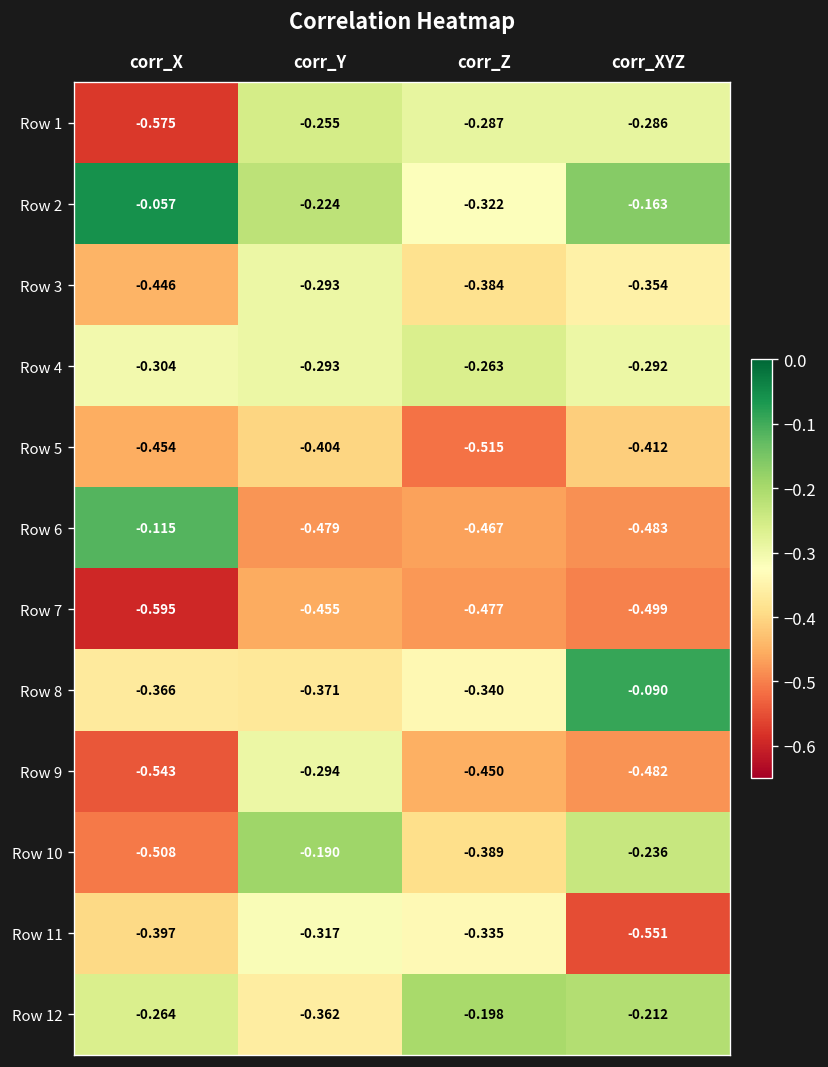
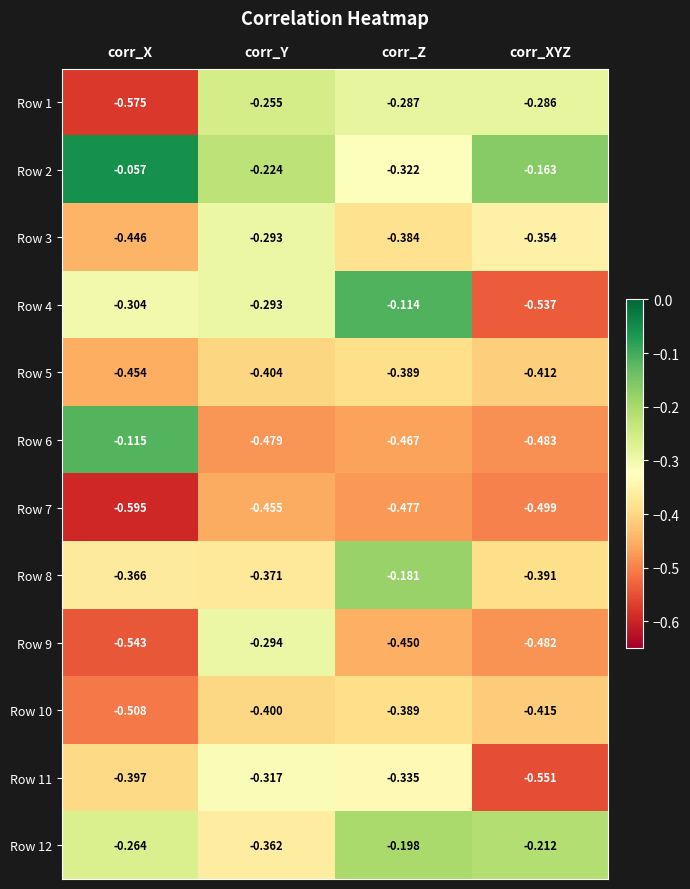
  {
    "Row 1": {
      "corr_X": -0.575,
      "corr_Y": -0.255,
      "corr_Z": -0.287,
      "corr_XYZ": -0.286
    },
    "Row 2": {
      "corr_X": -0.057,
      "corr_Y": -0.224,
      "corr_Z": -0.322,
      "corr_XYZ": -0.163
    },
    "Row 3": {
      "corr_X": -0.446,
      "corr_Y": -0.293,
      "corr_Z": -0.384,
      "corr_XYZ": -0.354
    },
    "Row 4": {
      "corr_X": -0.304,
      "corr_Y": -0.293,
-     "corr_Z": -0.263,
-     "corr_XYZ": -0.292
+     "corr_Z": -0.114,
+     "corr_XYZ": -0.537
    },
    "Row 5": {
      "corr_X": -0.454,
      "corr_Y": -0.404,
-     "corr_Z": -0.515,
+     "corr_Z": -0.389,
      "corr_XYZ": -0.412
    },
    "Row 6": {
      "corr_X": -0.115,
      "corr_Y": -0.479,
      "corr_Z": -0.467,
      "corr_XYZ": -0.483
    },
    "Row 7": {
      "corr_X": -0.595,
      "corr_Y": -0.455,
      "corr_Z": -0.477,
      "corr_XYZ": -0.499
    },
    "Row 8": {
      "corr_X": -0.366,
      "corr_Y": -0.371,
-     "corr_Z": -0.340,
-     "corr_XYZ": -0.090
+     "corr_Z": -0.181,
+     "corr_XYZ": -0.391
    },
    "Row 9": {
      "corr_X": -0.543,
      "corr_Y": -0.294,
      "corr_Z": -0.450,
      "corr_XYZ": -0.482
    },
    "Row 10": {
      "corr_X": -0.508,
-     "corr_Y": -0.190,
+     "corr_Y": -0.400,
      "corr_Z": -0.389,
-     "corr_XYZ": -0.236
+     "corr_XYZ": -0.415
    },
    "Row 11": {
      "corr_X": -0.397,
      "corr_Y": -0.317,
      "corr_Z": -0.335,
      "corr_XYZ": -0.551
    },
    "Row 12": {
      "corr_X": -0.264,
      "corr_Y": -0.362,
      "corr_Z": -0.198,
      "corr_XYZ": -0.212
    }
  }
